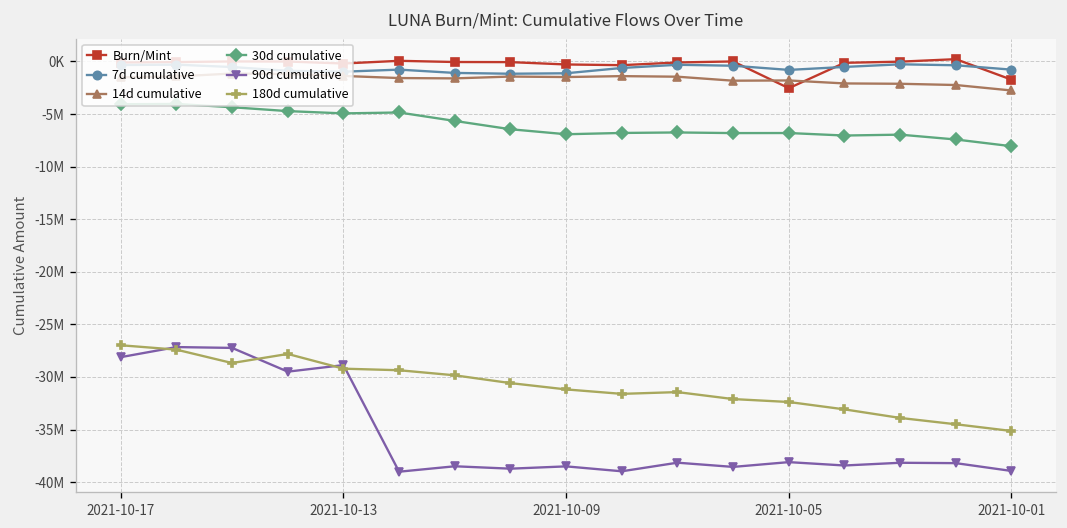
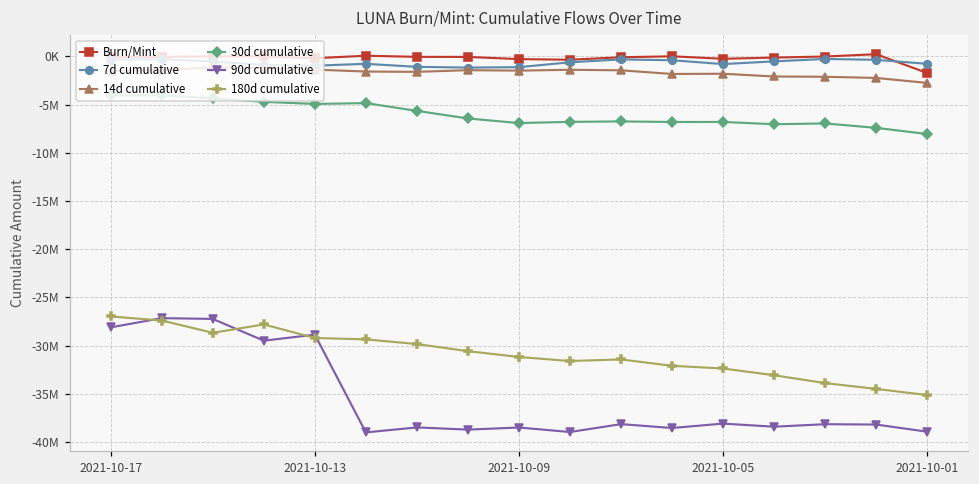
  {
    "Burn/Mint": {
      "2021-10-09": 0,
-     "2021-10-05": -3000000,
+     "2021-10-05": 0,
      "2021-10-01": -2000000
    }
  }
